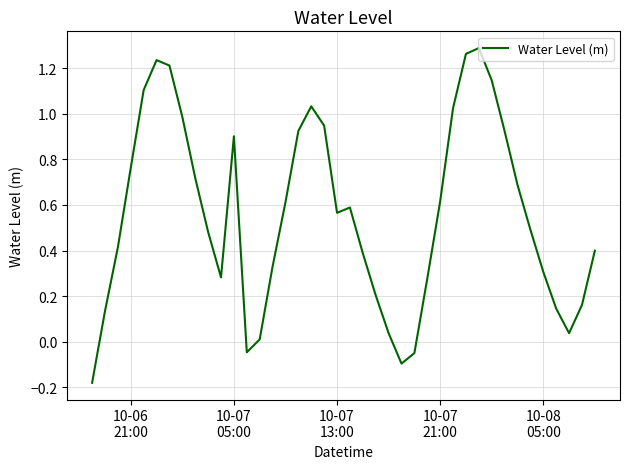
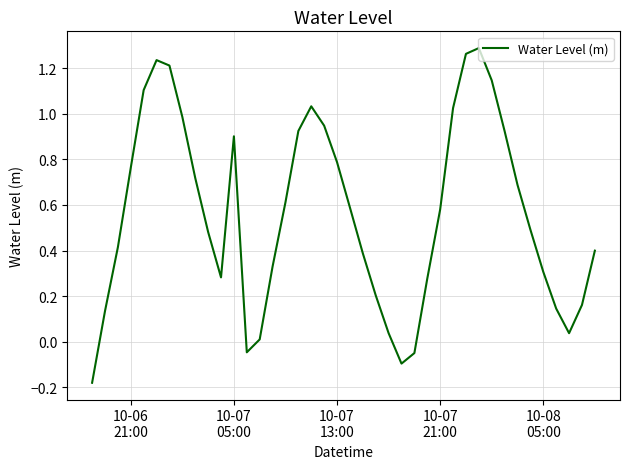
  {
    "10-06 21:00": 0.76,
    "10-07 05:00": 0.90,
-   "10-07 13:00": 0.57,
-   "10-07 21:00": 0.62,
+   "10-07 13:00": 0.79,
+   "10-07 21:00": 0.58,
    "10-08 05:00": 0.31
  }
